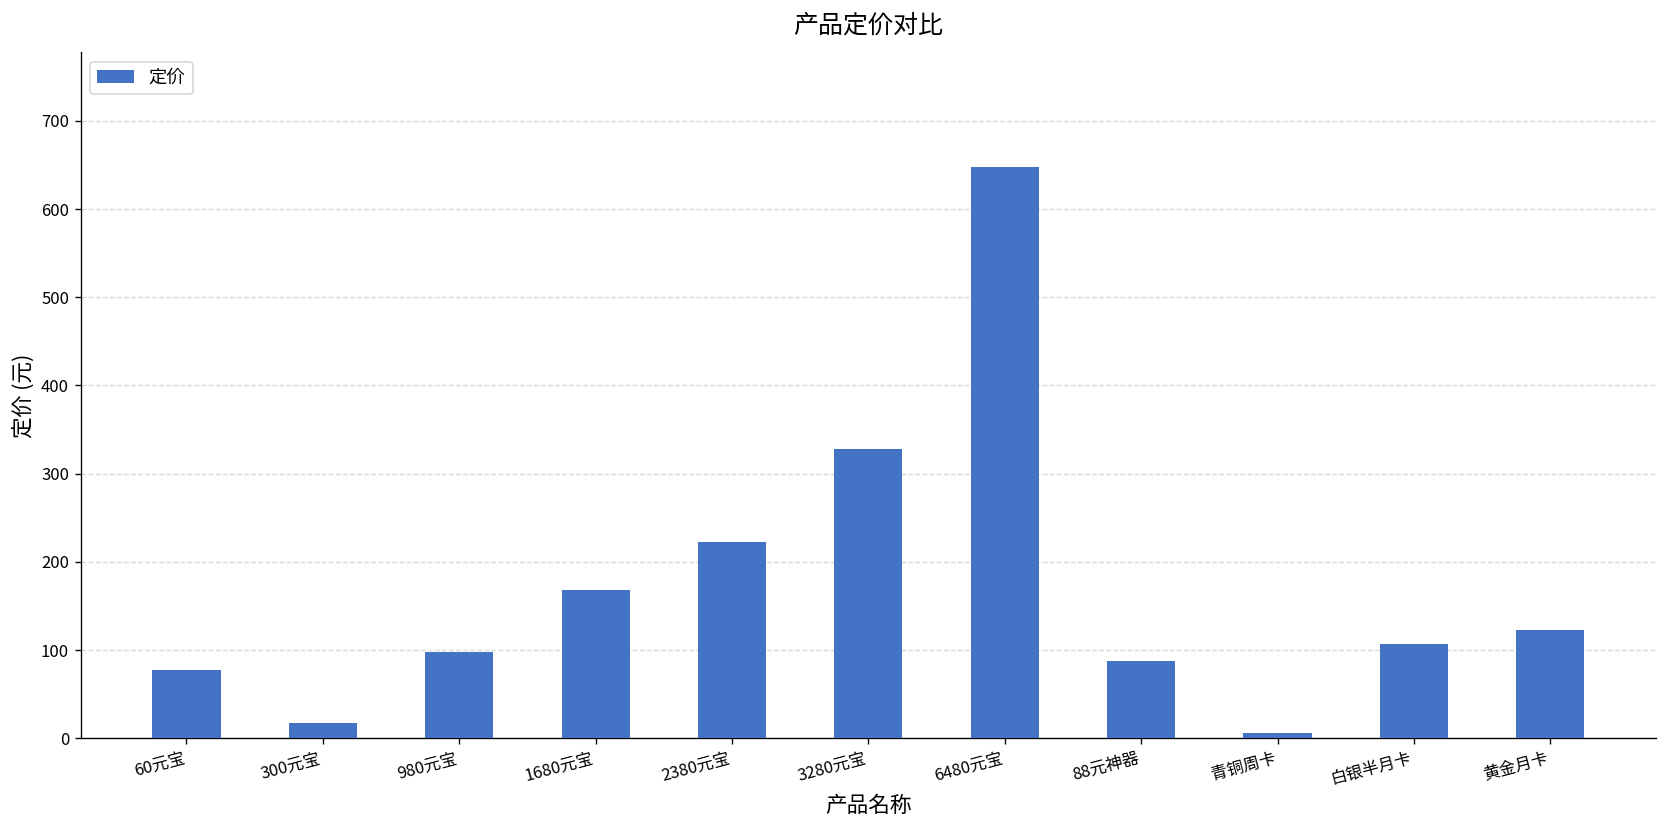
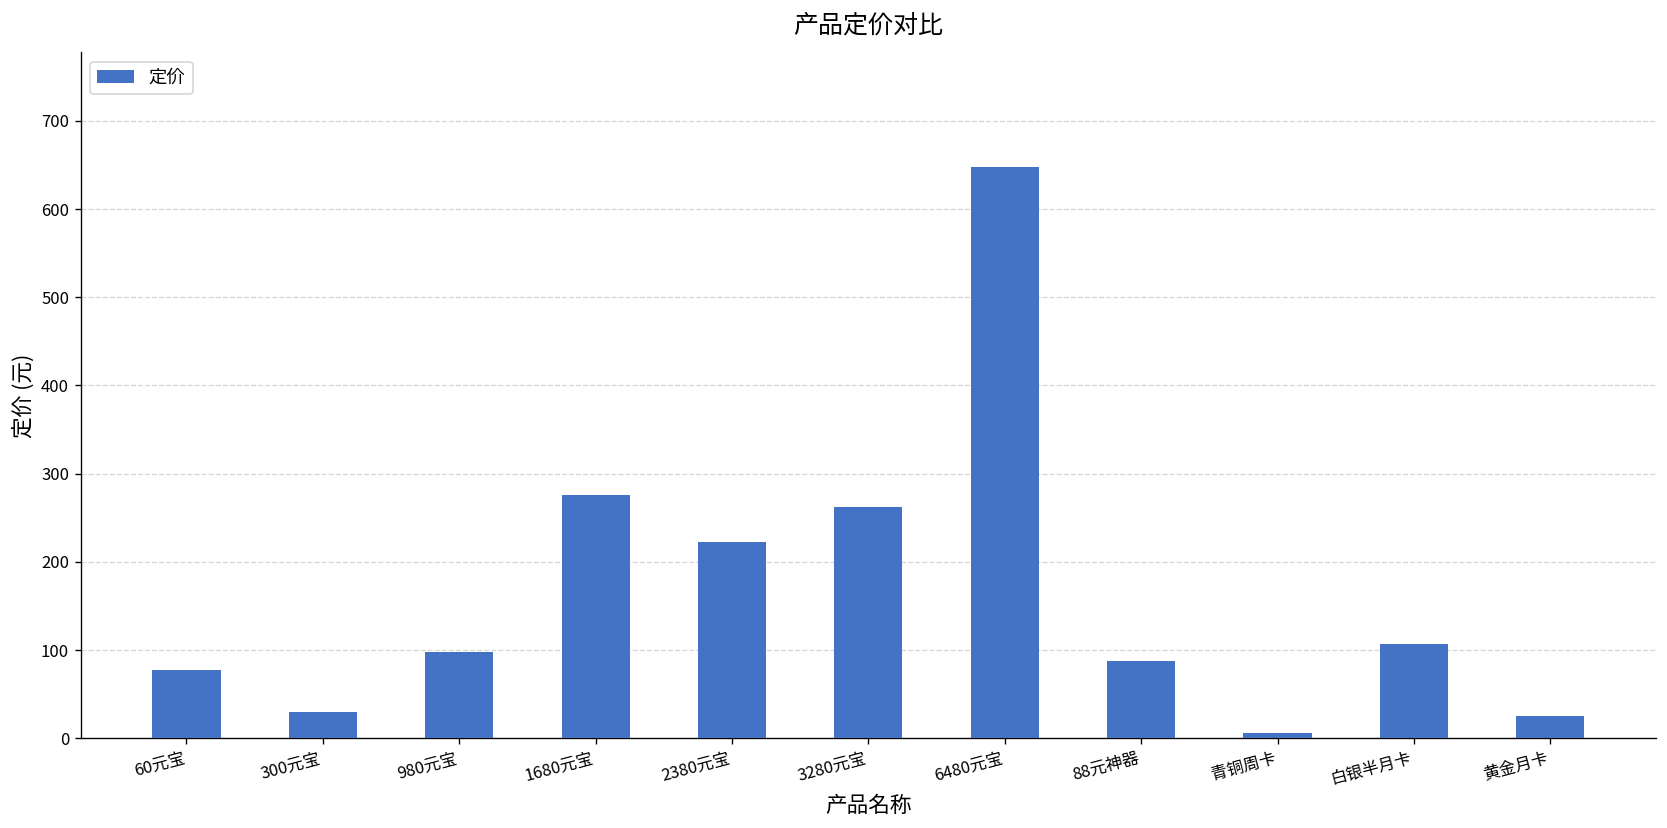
  {
    "60元宝": 80,
-   "300元宝": 20,
+   "300元宝": 30,
    "980元宝": 100,
-   "1680元宝": 170,
+   "1680元宝": 280,
    "2380元宝": 220,
-   "3280元宝": 330,
+   "3280元宝": 260,
    "6480元宝": 650,
    "88元神器": 90,
    "青铜周卡": 10,
    "白银半月卡": 110,
-   "黄金月卡": 120
+   "黄金月卡": 30
  }
